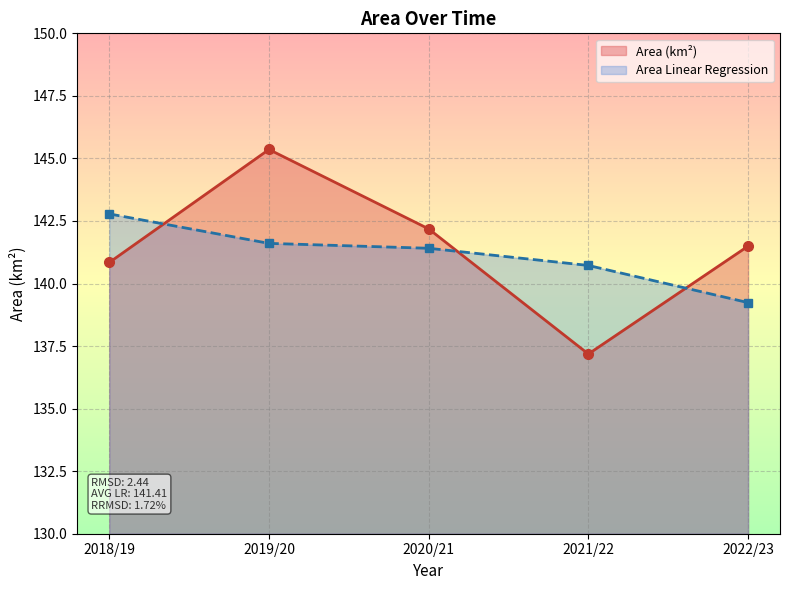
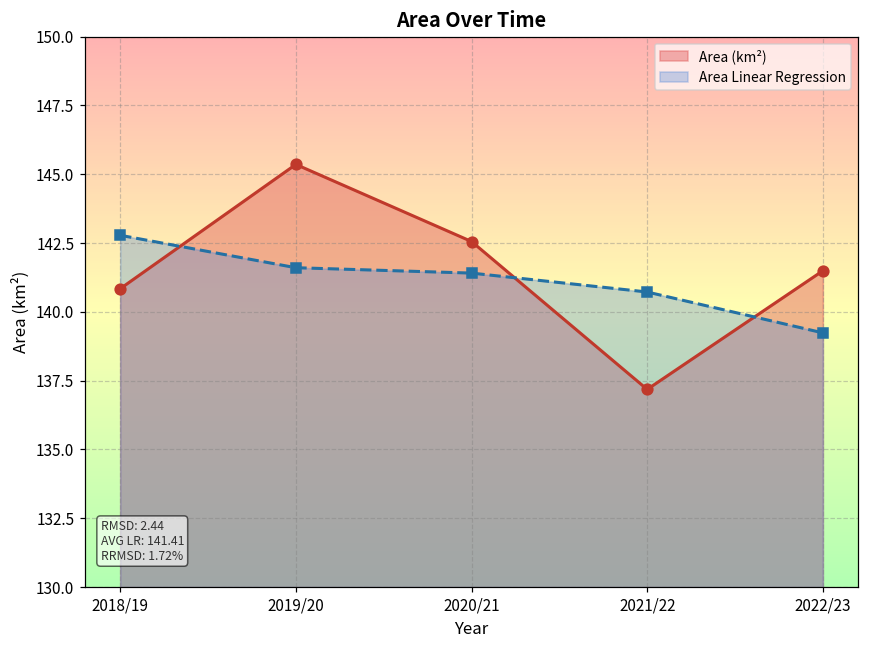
  {
    "Area (km²)": {
      "2018/19": 140.8,
      "2019/20": 145.4,
-     "2020/21": 142.2,
+     "2020/21": 142.6,
      "2021/22": 137.2,
      "2022/23": 141.5
    },
    "Area Linear Regression": {
      "2018/19": 142.8,
      "2019/20": 141.6,
      "2020/21": 141.4,
      "2021/22": 140.7,
      "2022/23": 139.2
    }
  }
